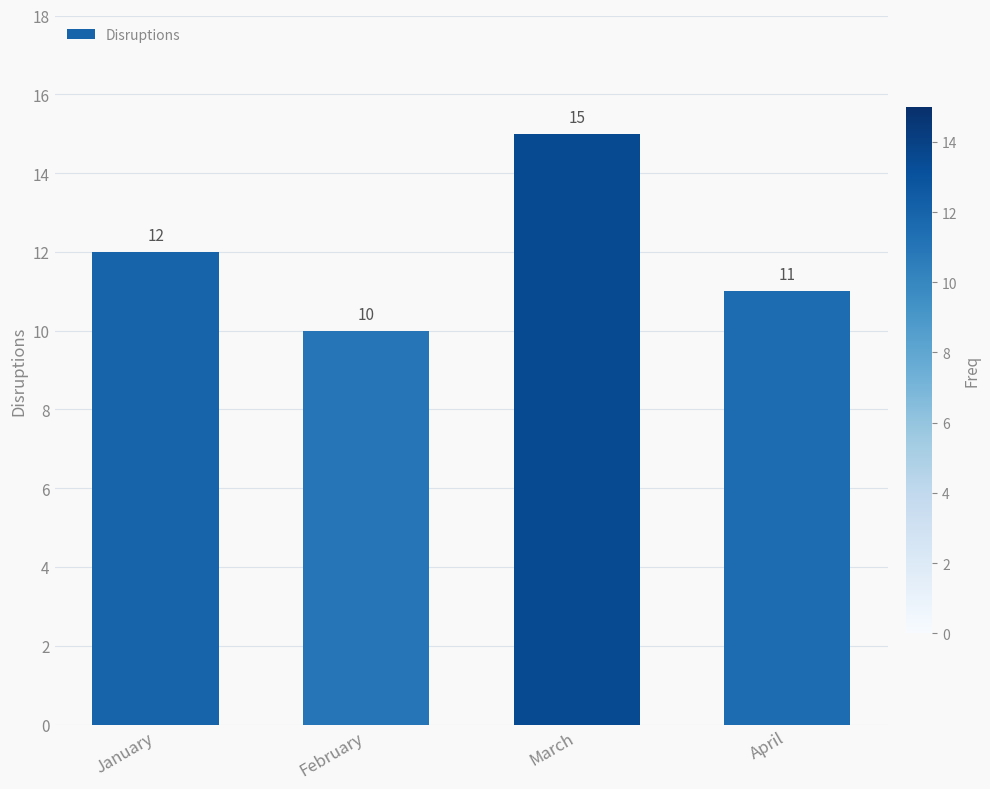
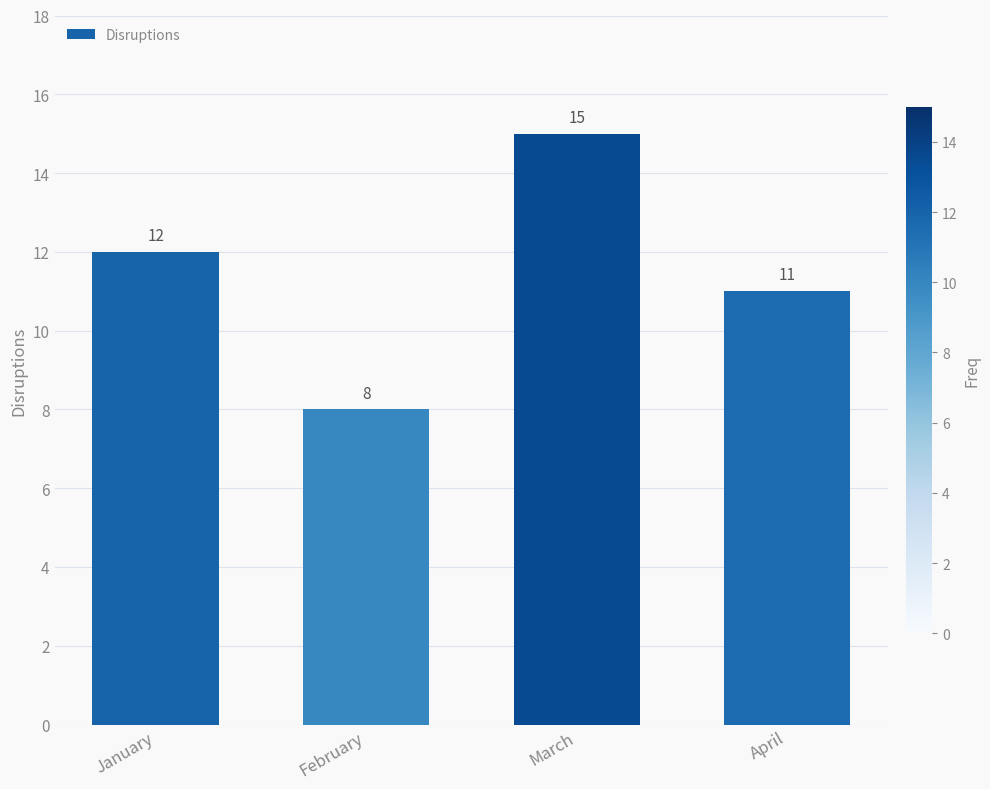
  {
    "January": 12,
-   "February": 10,
+   "February": 8,
    "March": 15,
    "April": 11
  }
